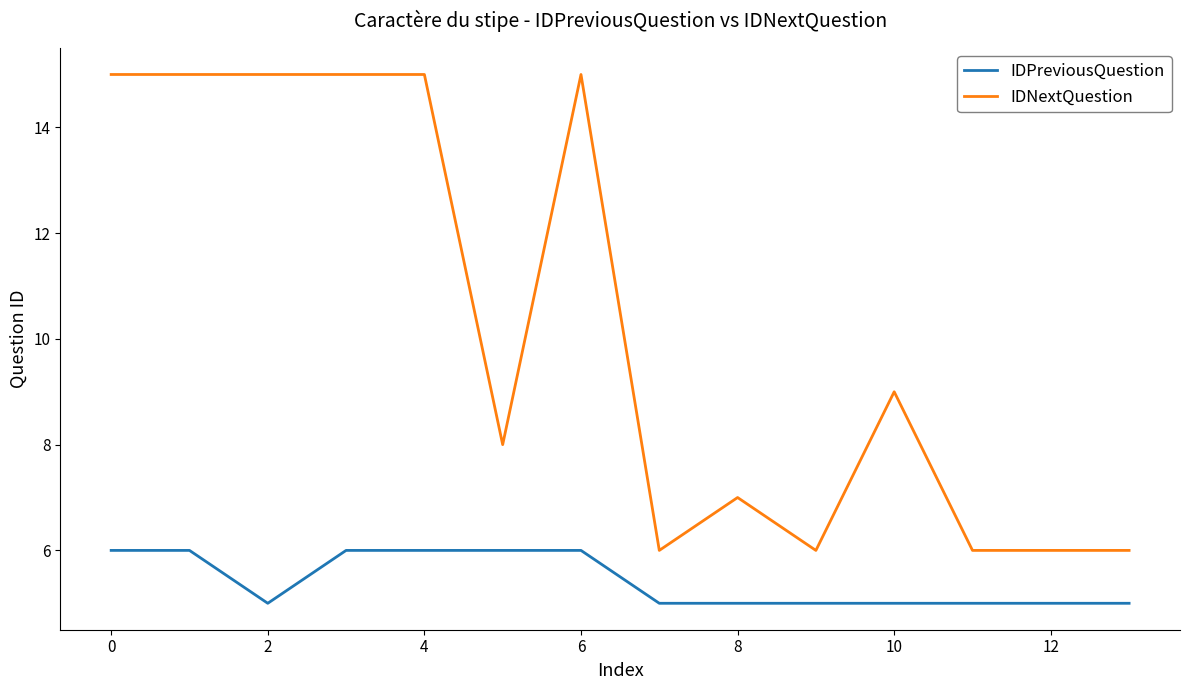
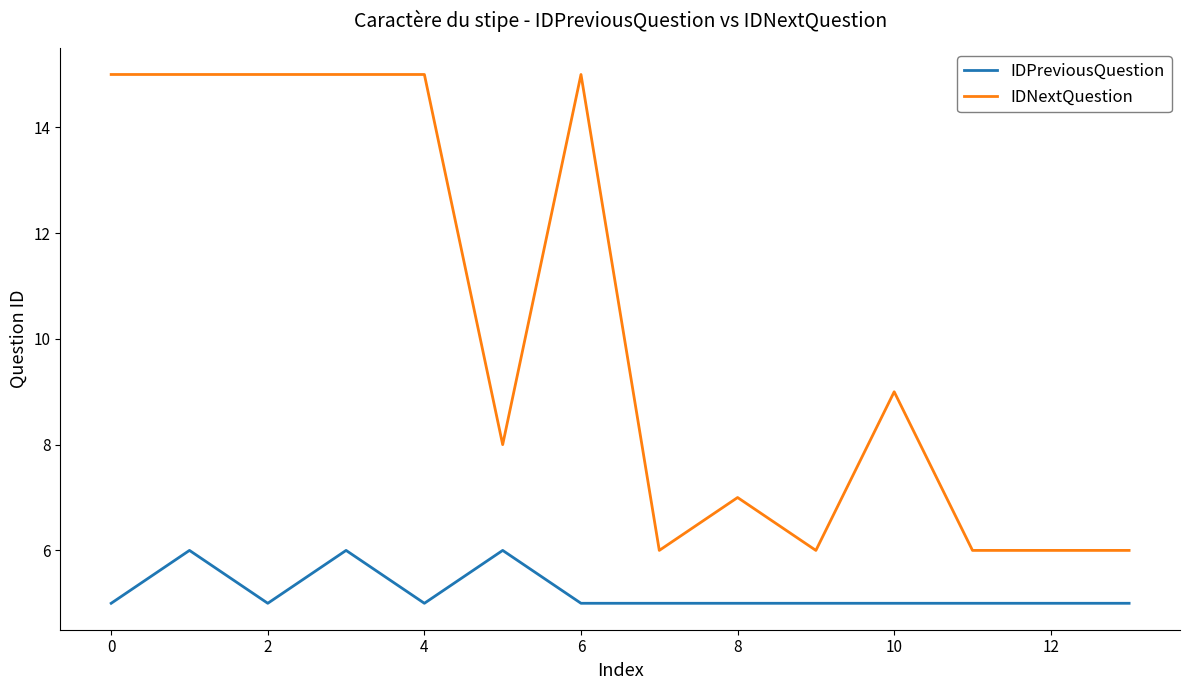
  {
    "IDPreviousQuestion": {
-     "0": 6,
+     "0": 5,
      "2": 5,
-     "4": 6,
-     "6": 6,
+     "4": 5,
+     "6": 5,
      "8": 5,
      "10": 5,
      "12": 5
    },
    "IDNextQuestion": {
      "0": 15,
      "2": 15,
      "4": 15,
      "6": 15,
      "8": 7,
      "10": 9,
      "12": 6
    }
  }
